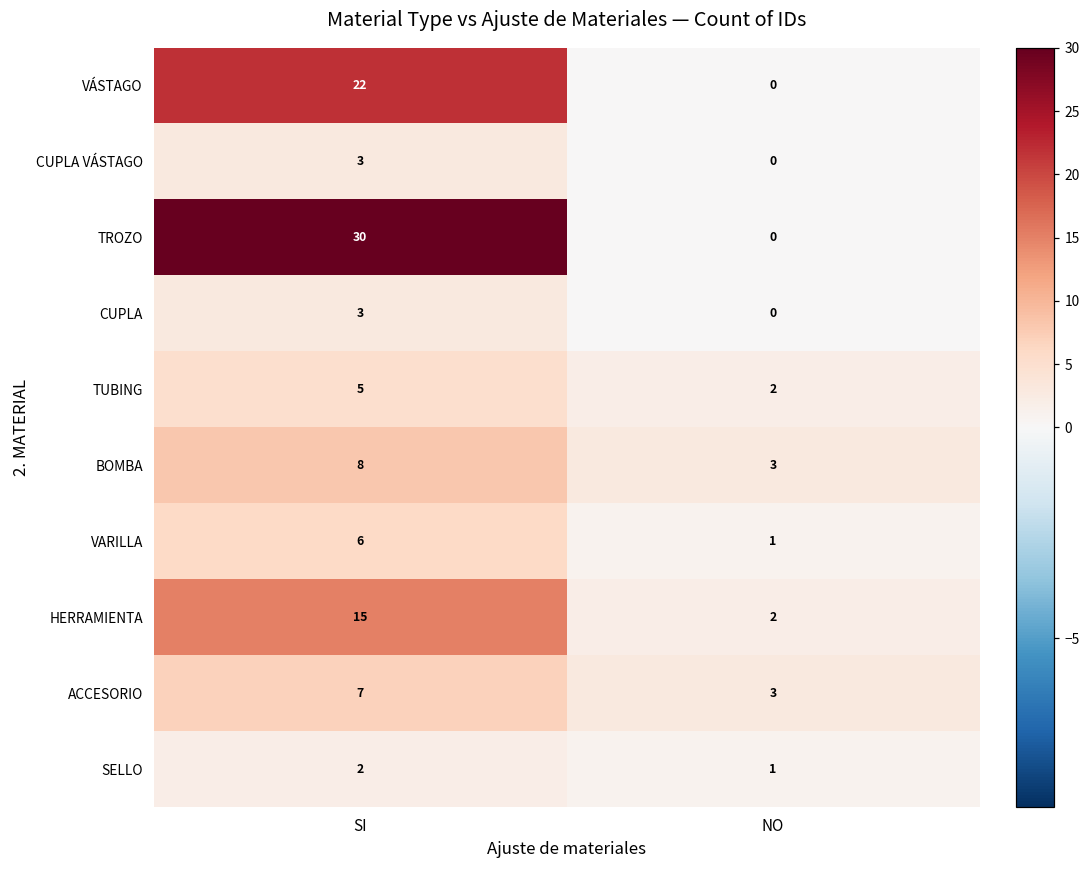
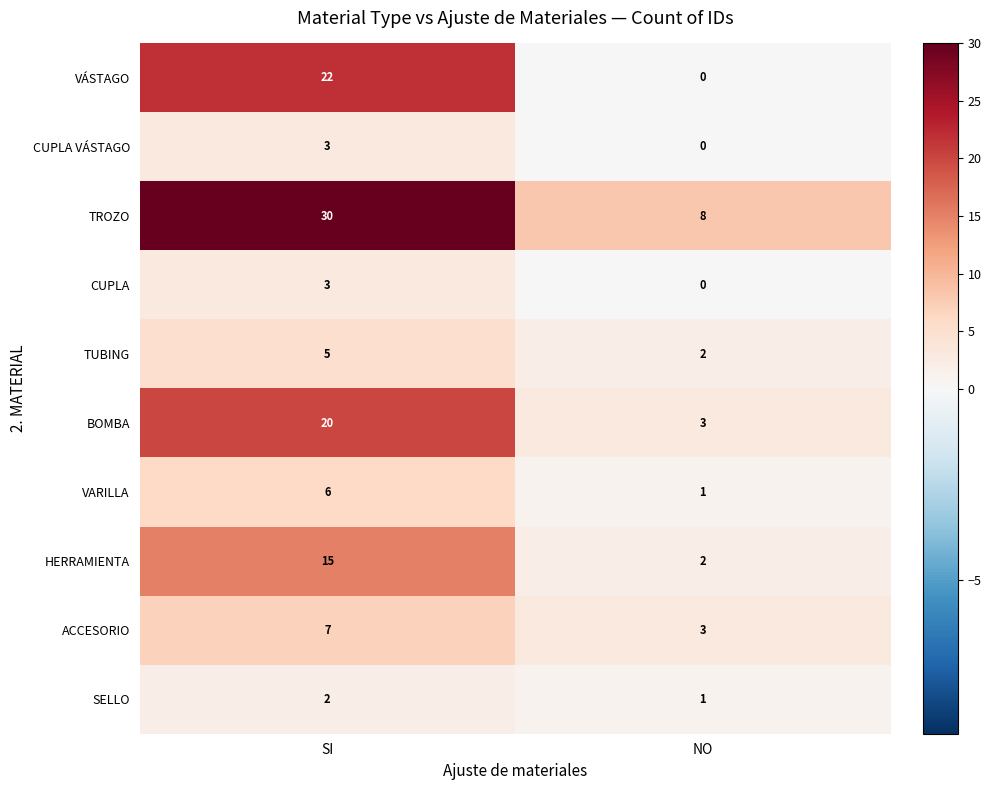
  {
    "VÁSTAGO": {
      "SI": 22,
      "NO": 0
    },
    "CUPLA VÁSTAGO": {
      "SI": 3,
      "NO": 0
    },
    "TROZO": {
      "SI": 30,
-     "NO": 0
+     "NO": 8
    },
    "CUPLA": {
      "SI": 3,
      "NO": 0
    },
    "TUBING": {
      "SI": 5,
      "NO": 2
    },
    "BOMBA": {
-     "SI": 8,
+     "SI": 20,
      "NO": 3
    },
    "VARILLA": {
      "SI": 6,
      "NO": 1
    },
    "HERRAMIENTA": {
      "SI": 15,
      "NO": 2
    },
    "ACCESORIO": {
      "SI": 7,
      "NO": 3
    },
    "SELLO": {
      "SI": 2,
      "NO": 1
    }
  }
